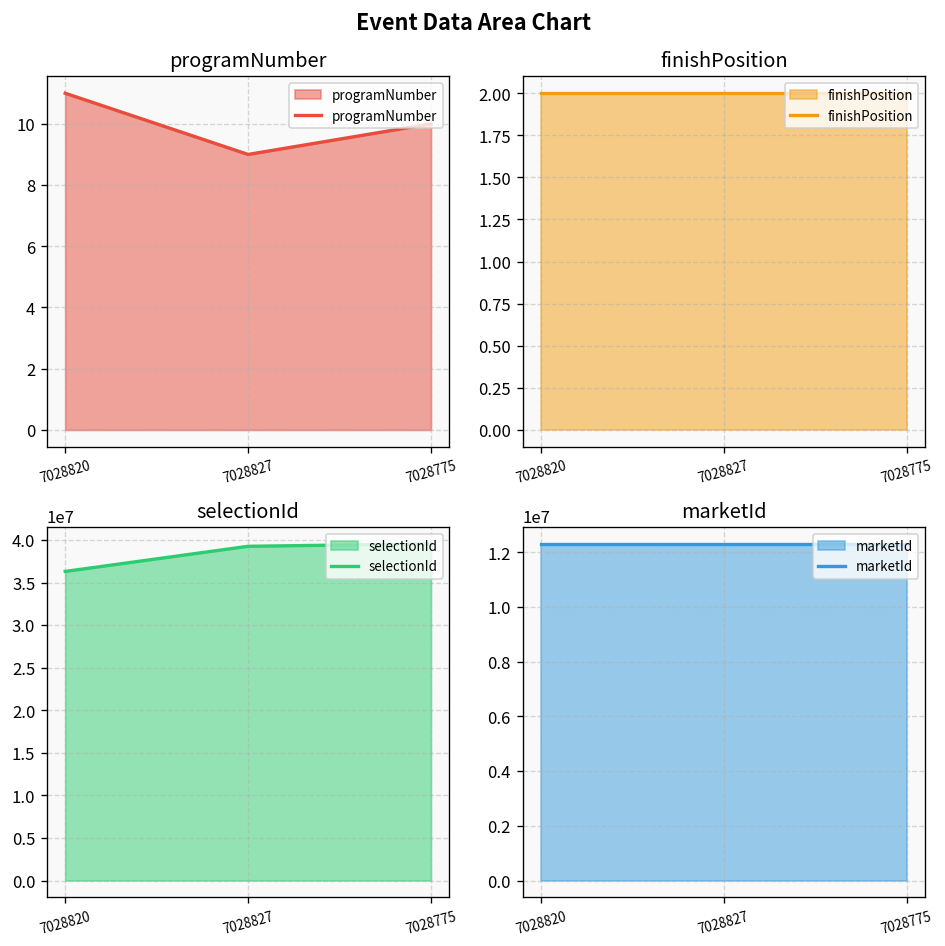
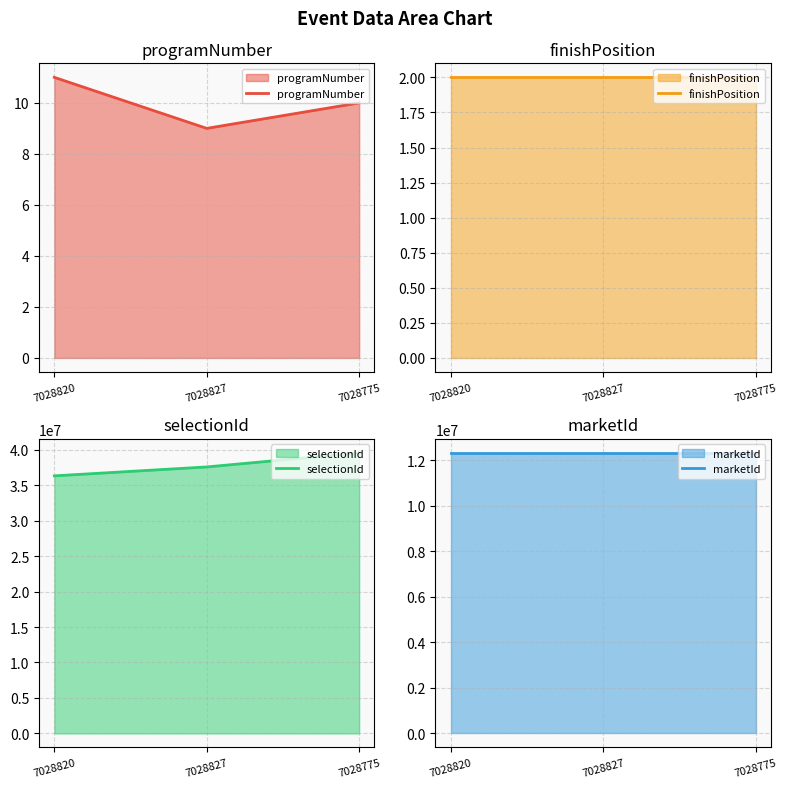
  {
    "programNumber": {
      "7028820": 11.0,
      "7028827": 9.0
    },
    "finishPosition": {
      "7028820": 2.00,
      "7028827": 2.00
    },
    "selectionId": {
      "7028820": 36000000,
-     "7028827": 39000000
+     "7028827": 38000000
    },
    "marketId": {
      "7028820": 12300000,
      "7028827": 12300000
    }
  }
